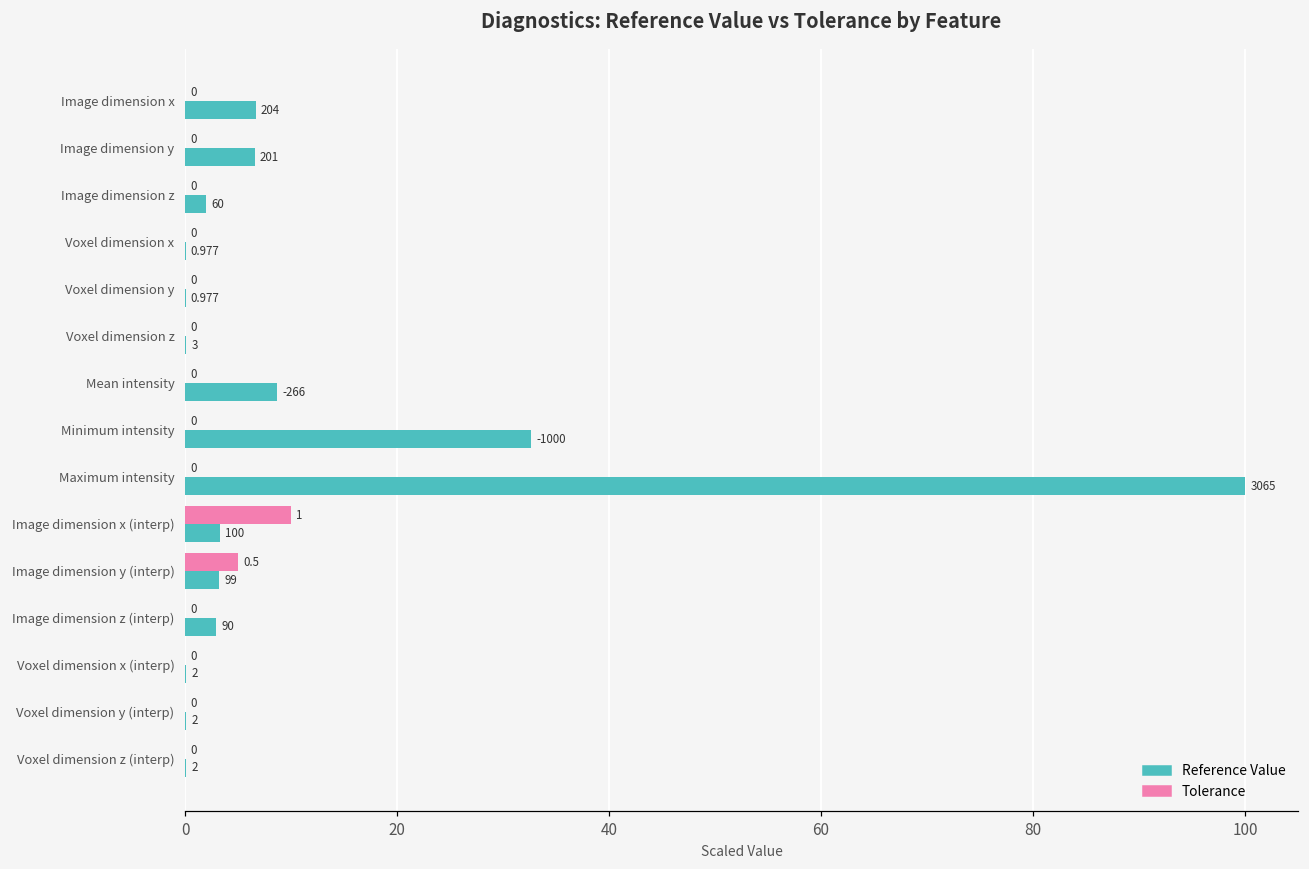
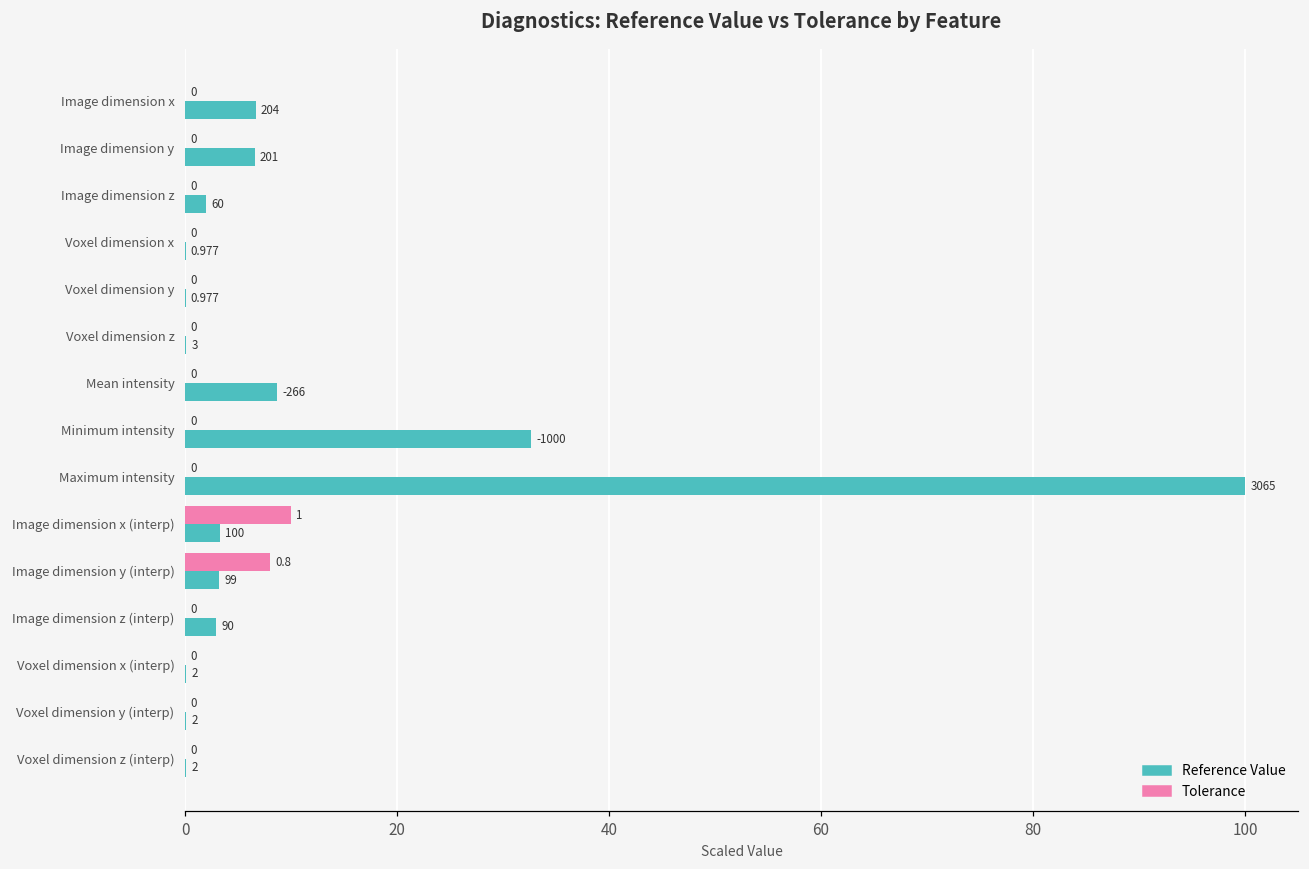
  {
    "Tolerance": {
      "Image dimension x": 0,
      "Image dimension y": 0,
      "Image dimension z": 0,
      "Voxel dimension x": 0,
      "Voxel dimension y": 0,
      "Voxel dimension z": 0,
      "Mean intensity": 0,
      "Minimum intensity": 0,
      "Maximum intensity": 0,
-     "Image dimension y (interp)": 0.5,
+     "Image dimension y (interp)": 0.8,
      "Image dimension z (interp)": 0,
      "Voxel dimension x (interp)": 0,
      "Voxel dimension y (interp)": 0,
      "Voxel dimension z (interp)": 0
    }
  }
